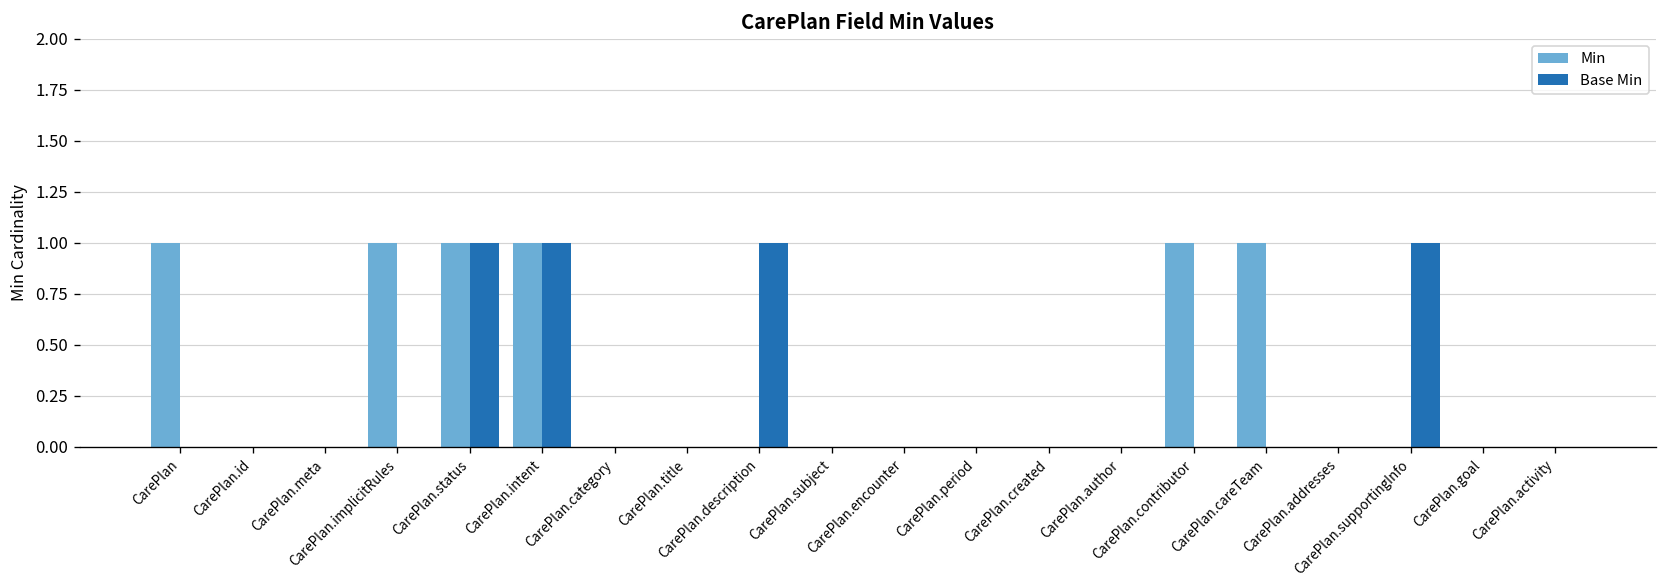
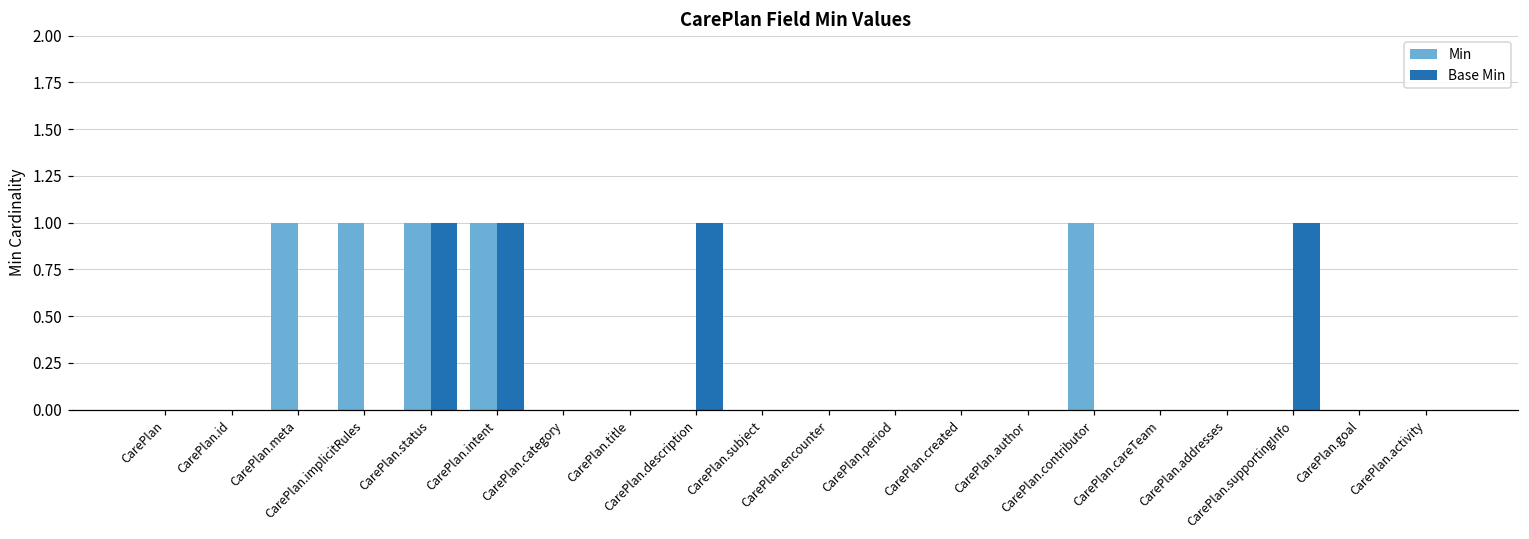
  {
    "Min": {
-     "CarePlan": 1,
+     "CarePlan": 0,
      "CarePlan.id": 0,
-     "CarePlan.meta": 0,
+     "CarePlan.meta": 1,
      "CarePlan.implicitRules": 1,
      "CarePlan.status": 1,
      "CarePlan.intent": 1,
      "CarePlan.category": 0,
      "CarePlan.title": 0,
      "CarePlan.description": 0,
      "CarePlan.subject": 0,
      "CarePlan.encounter": 0,
      "CarePlan.period": 0,
      "CarePlan.created": 0,
      "CarePlan.author": 0,
      "CarePlan.contributor": 1,
-     "CarePlan.careTeam": 1,
+     "CarePlan.careTeam": 0,
      "CarePlan.addresses": 0,
      "CarePlan.supportingInfo": 0,
      "CarePlan.goal": 0,
      "CarePlan.activity": 0
    },
    "Base Min": {
      "CarePlan": 0,
      "CarePlan.id": 0,
      "CarePlan.meta": 0,
      "CarePlan.implicitRules": 0,
      "CarePlan.status": 1,
      "CarePlan.intent": 1,
      "CarePlan.category": 0,
      "CarePlan.title": 0,
      "CarePlan.description": 1,
      "CarePlan.subject": 0,
      "CarePlan.encounter": 0,
      "CarePlan.period": 0,
      "CarePlan.created": 0,
      "CarePlan.author": 0,
      "CarePlan.contributor": 0,
      "CarePlan.careTeam": 0,
      "CarePlan.addresses": 0,
      "CarePlan.supportingInfo": 1,
      "CarePlan.goal": 0,
      "CarePlan.activity": 0
    }
  }
